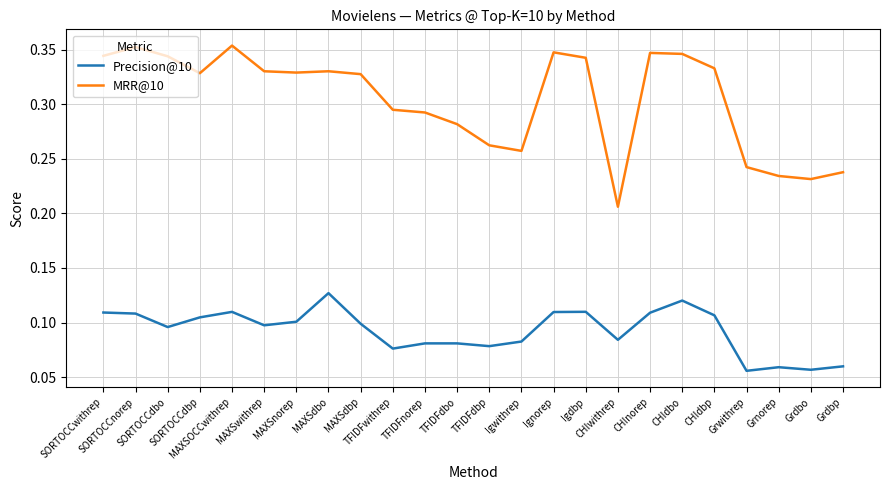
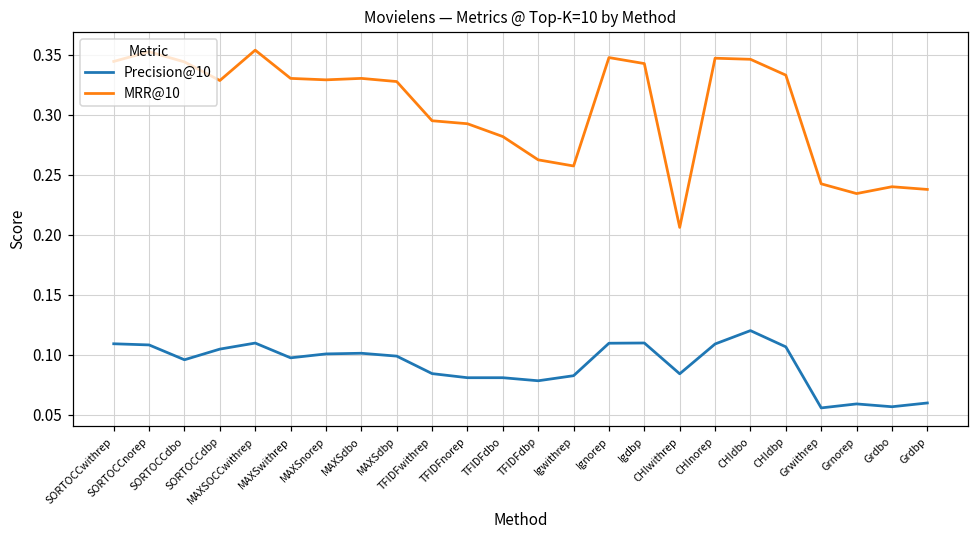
  {
    "Precision@10": {
      "SORTOCCwithrep": 0.109,
      "SORTOCCnorep": 0.108,
      "SORTOCCdbo": 0.096,
      "SORTOCCdbp": 0.105,
      "MAXSOCCwithrep": 0.110,
      "MAXSwithrep": 0.097,
      "MAXSnorep": 0.101,
-     "MAXSdbo": 0.127,
+     "MAXSdbo": 0.101,
      "MAXSdbp": 0.099,
-     "TFIDFwithrep": 0.076,
+     "TFIDFwithrep": 0.084,
      "TFIDFnorep": 0.081,
      "TFIDFdbo": 0.081,
      "TFIDFdbp": 0.078,
      "Igwithrep": 0.083,
      "Ignorep": 0.110,
      "Igdbp": 0.110,
      "CHIwithrep": 0.084,
      "CHInorep": 0.109,
      "CHIdbo": 0.120,
      "CHIdbp": 0.107,
      "Grwithrep": 0.056,
      "Grnorep": 0.059,
      "Grdbo": 0.057,
      "Grdbp": 0.060
    },
    "MRR@10": {
      "SORTOCCdbp": 0.328,
      "MAXSOCCwithrep": 0.354,
      "MAXSwithrep": 0.330,
      "MAXSnorep": 0.329,
      "MAXSdbo": 0.330,
      "MAXSdbp": 0.327,
      "TFIDFwithrep": 0.295,
      "TFIDFnorep": 0.292,
      "TFIDFdbo": 0.282,
      "TFIDFdbp": 0.262,
      "Igwithrep": 0.257,
      "Ignorep": 0.347,
      "Igdbp": 0.342,
      "CHIwithrep": 0.206,
      "CHInorep": 0.347,
      "CHIdbo": 0.346,
      "CHIdbp": 0.333,
      "Grwithrep": 0.242,
      "Grnorep": 0.234,
-     "Grdbo": 0.231,
+     "Grdbo": 0.240,
      "Grdbp": 0.238
    }
  }
